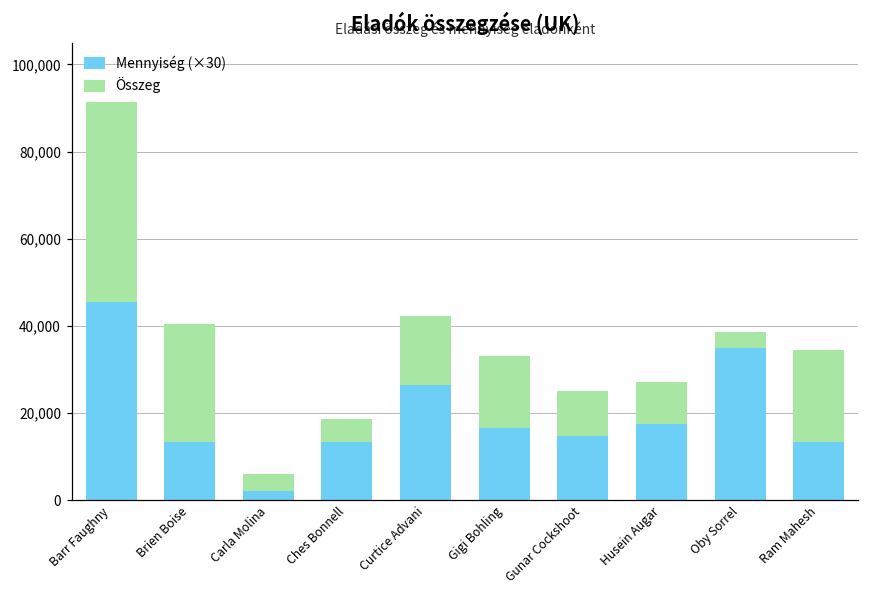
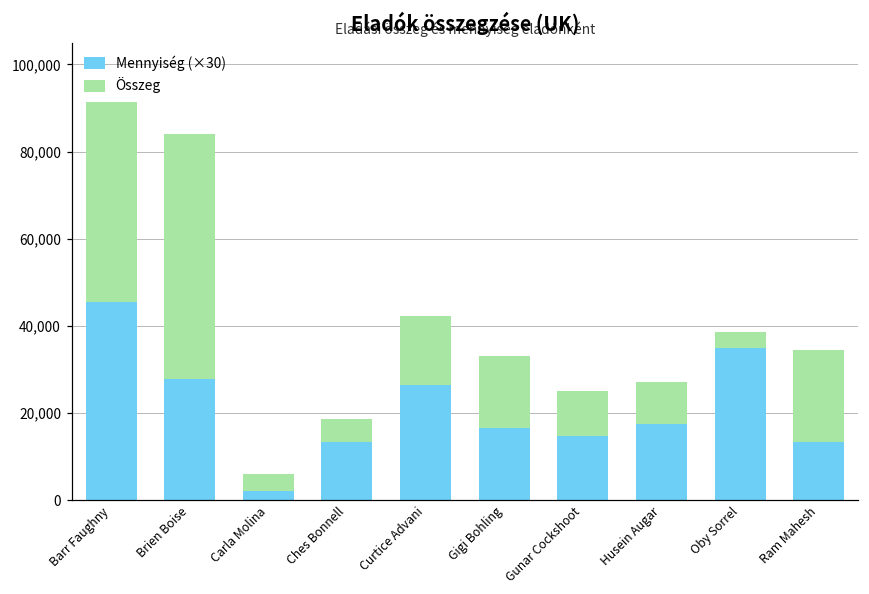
  {
    "Mennyiség (×30)": {
      "Barr Faughny": "46,000",
-     "Brien Boise": "13,000",
+     "Brien Boise": "28,000",
      "Carla Molina": "2,000",
      "Ches Bonnell": "13,000",
      "Curtice Advani": "27,000",
      "Gigi Bohling": "17,000",
      "Gunar Cockshoot": "15,000",
      "Husein Augar": "17,000",
      "Oby Sorrel": "35,000",
      "Ram Mahesh": "13,000"
    },
    "Összeg": {
      "Barr Faughny": "46,000",
-     "Brien Boise": "27,000",
+     "Brien Boise": "56,000",
      "Carla Molina": "4,000",
      "Ches Bonnell": "5,000",
      "Curtice Advani": "16,000",
      "Gigi Bohling": "17,000",
      "Gunar Cockshoot": "10,000",
      "Husein Augar": "10,000",
      "Oby Sorrel": "4,000",
      "Ram Mahesh": "21,000"
    }
  }
